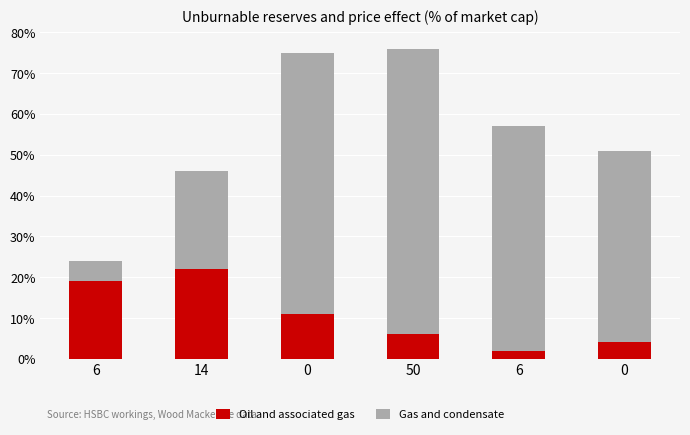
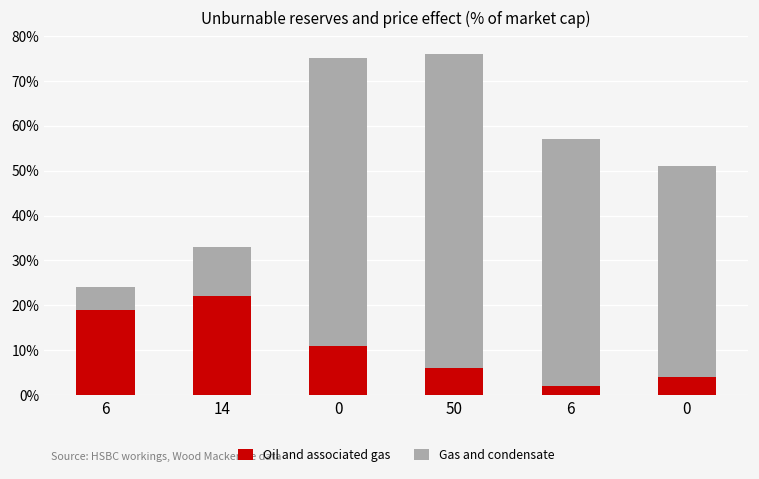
  {
    "Oil and associated gas": {
      "14": "22%",
      "50": "6%"
    },
    "Gas and condensate": {
-     "14": "24%",
+     "14": "11%",
      "50": "70%"
    }
  }
